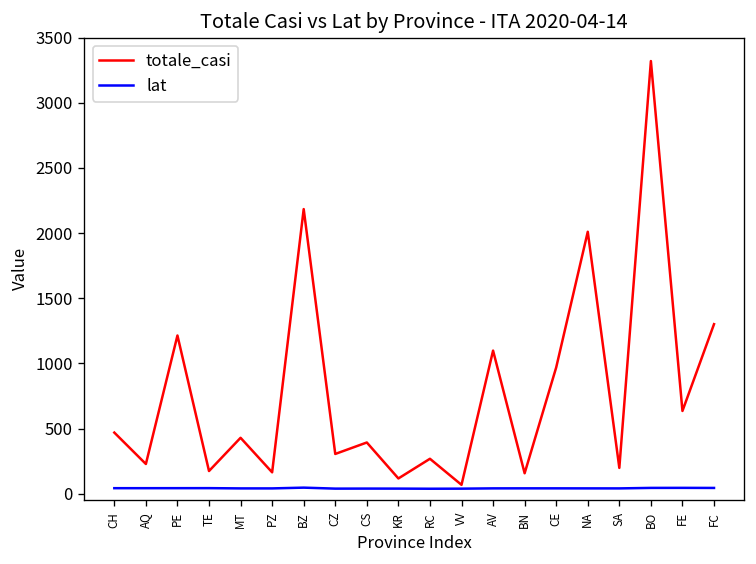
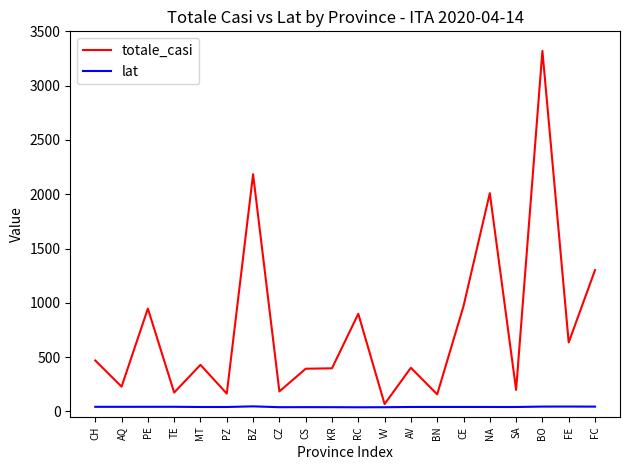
  {
    "totale_casi": {
      "CH": 470,
      "AQ": 230,
-     "PE": 1210,
+     "PE": 950,
      "TE": 170,
      "MT": 430,
      "PZ": 160,
      "BZ": 2180,
-     "CZ": 310,
+     "CZ": 180,
      "CS": 390,
-     "KR": 120,
-     "RC": 270,
+     "KR": 400,
+     "RC": 900,
      "VV": 70,
-     "AV": 1100,
+     "AV": 400,
      "BN": 160,
      "CE": 970,
      "NA": 2010,
      "SA": 200,
      "BO": 3320,
      "FE": 640,
      "FC": 1300
    },
    "lat": {
      "CH": 40,
      "AQ": 40,
      "PE": 40,
      "TE": 40,
      "MT": 40,
      "PZ": 40,
      "BZ": 50,
      "CZ": 40,
      "CS": 40,
      "KR": 40,
      "RC": 40,
      "VV": 40,
      "AV": 40,
      "BN": 40,
      "CE": 40,
      "NA": 40,
      "SA": 40,
      "BO": 40,
      "FE": 40,
      "FC": 40
    }
  }
